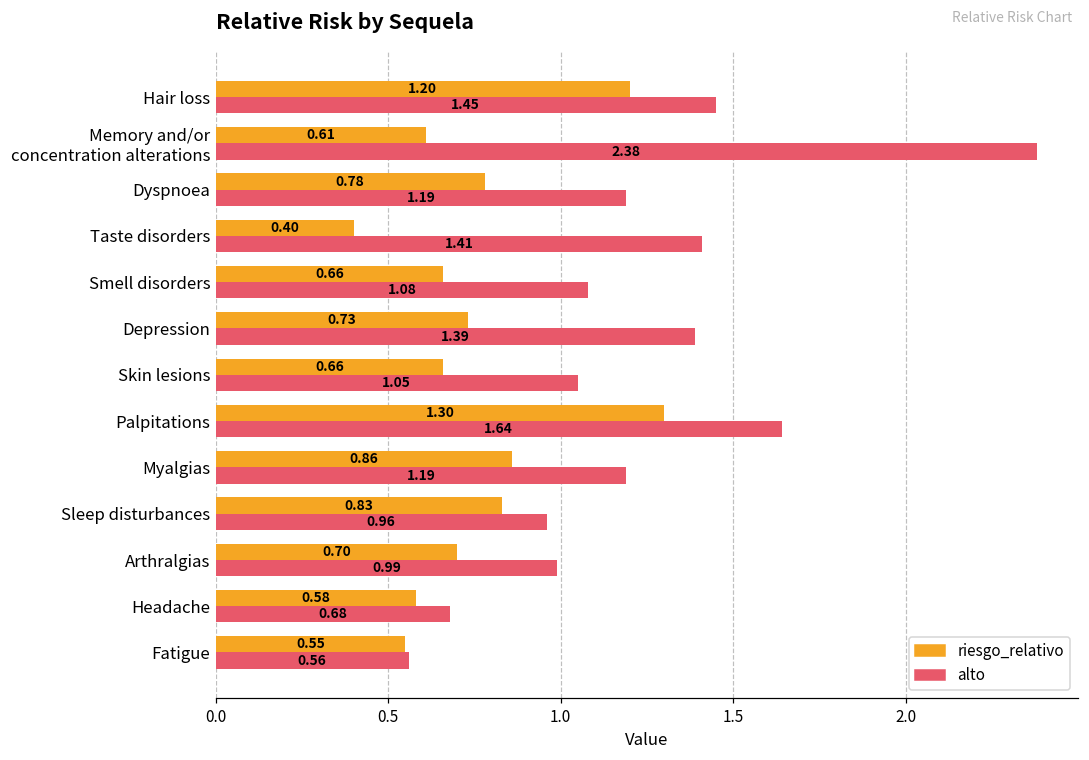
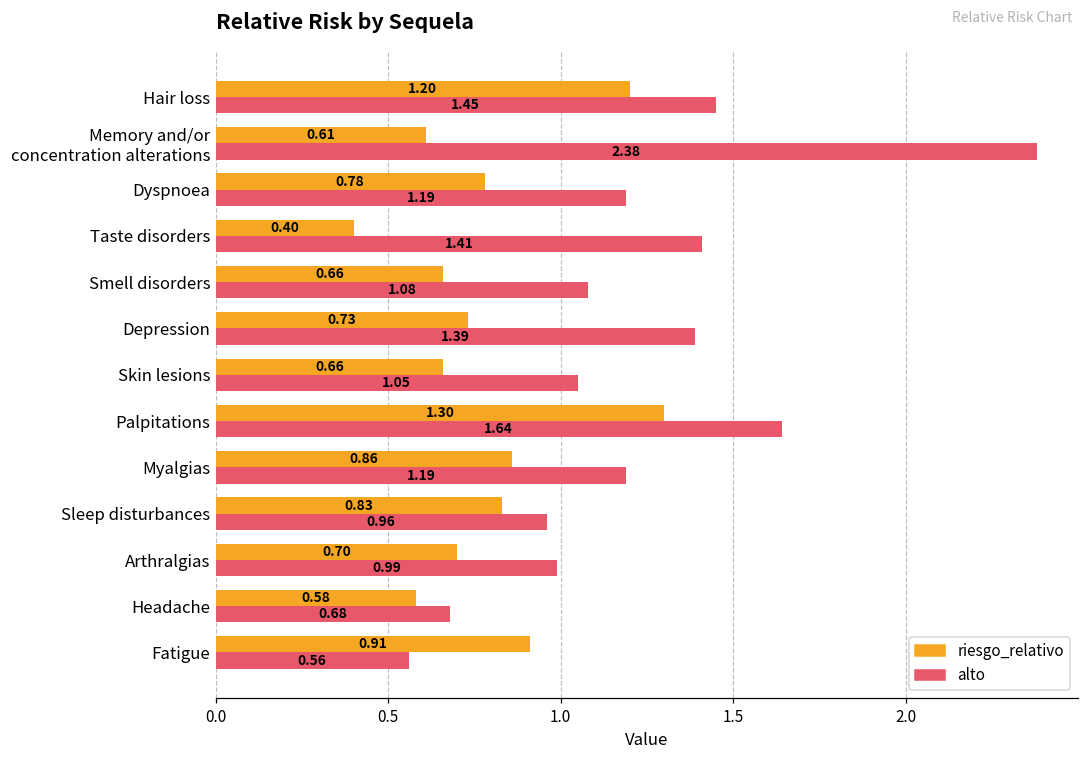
  {
    "riesgo_relativo": {
      "Hair loss": 1.20,
      "Memory and/or concentration alterations": 0.61,
      "Dyspnoea": 0.78,
      "Taste disorders": 0.40,
      "Smell disorders": 0.66,
      "Depression": 0.73,
      "Skin lesions": 0.66,
      "Palpitations": 1.30,
      "Myalgias": 0.86,
      "Sleep disturbances": 0.83,
      "Arthralgias": 0.70,
      "Headache": 0.58,
-     "Fatigue": 0.55
+     "Fatigue": 0.91
    },
    "alto": {
      "Hair loss": 1.45,
      "Memory and/or concentration alterations": 2.38,
      "Dyspnoea": 1.19,
      "Taste disorders": 1.41,
      "Smell disorders": 1.08,
      "Depression": 1.39,
      "Skin lesions": 1.05,
      "Palpitations": 1.64,
      "Myalgias": 1.19,
      "Sleep disturbances": 0.96,
      "Arthralgias": 0.99,
      "Headache": 0.68,
      "Fatigue": 0.56
    }
  }
